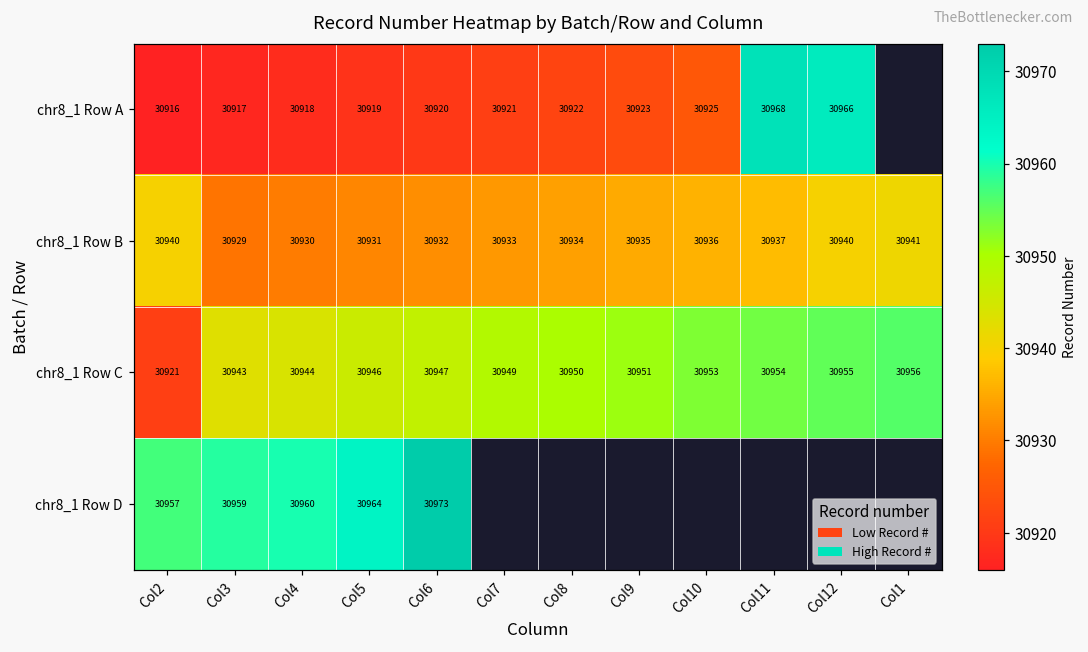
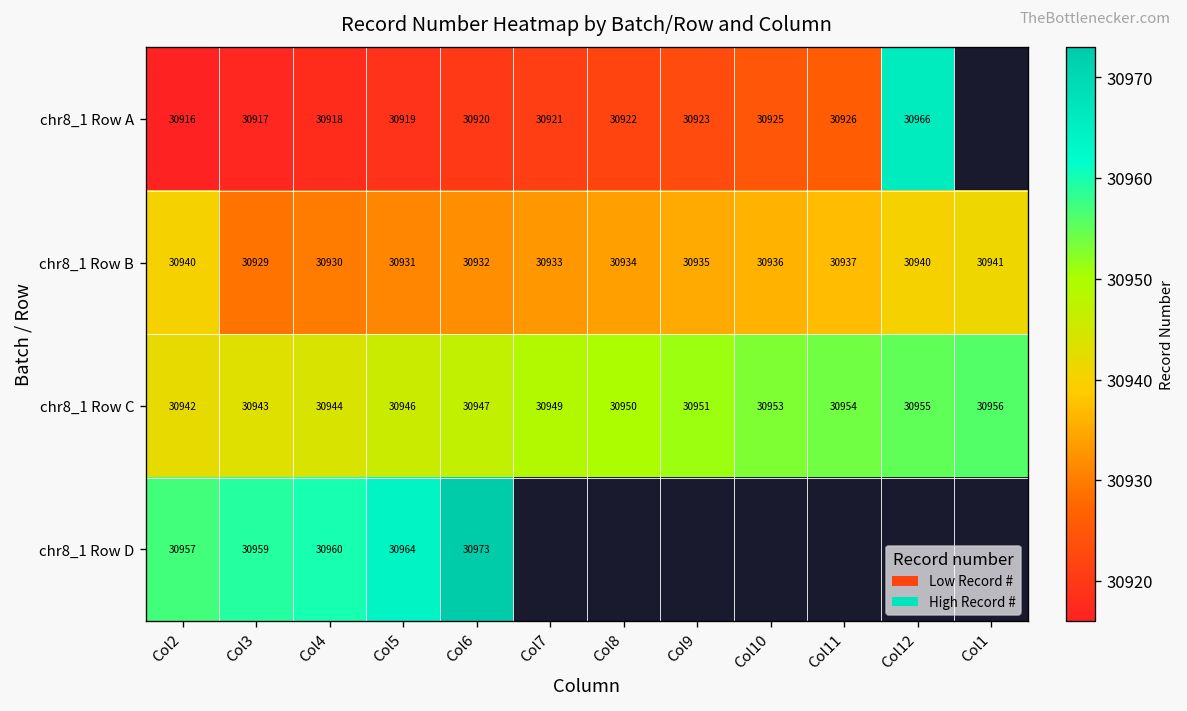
  {
    "chr8_1 Row A": {
      "Col2": 30916,
      "Col3": 30917,
      "Col4": 30918,
      "Col5": 30919,
      "Col6": 30920,
      "Col7": 30921,
      "Col8": 30922,
      "Col9": 30923,
      "Col10": 30925,
-     "Col11": 30968,
+     "Col11": 30926,
      "Col12": 30966
    },
    "chr8_1 Row B": {
      "Col2": 30940,
      "Col3": 30929,
      "Col4": 30930,
      "Col5": 30931,
      "Col6": 30932,
      "Col7": 30933,
      "Col8": 30934,
      "Col9": 30935,
      "Col10": 30936,
      "Col11": 30937,
      "Col12": 30940,
      "Col1": 30941
    },
    "chr8_1 Row C": {
-     "Col2": 30921,
+     "Col2": 30942,
      "Col3": 30943,
      "Col4": 30944,
      "Col5": 30946,
      "Col6": 30947,
      "Col7": 30949,
      "Col8": 30950,
      "Col9": 30951,
      "Col10": 30953,
      "Col11": 30954,
      "Col12": 30955,
      "Col1": 30956
    },
    "chr8_1 Row D": {
      "Col2": 30957,
      "Col3": 30959,
      "Col4": 30960,
      "Col5": 30964,
      "Col6": 30973
    }
  }
